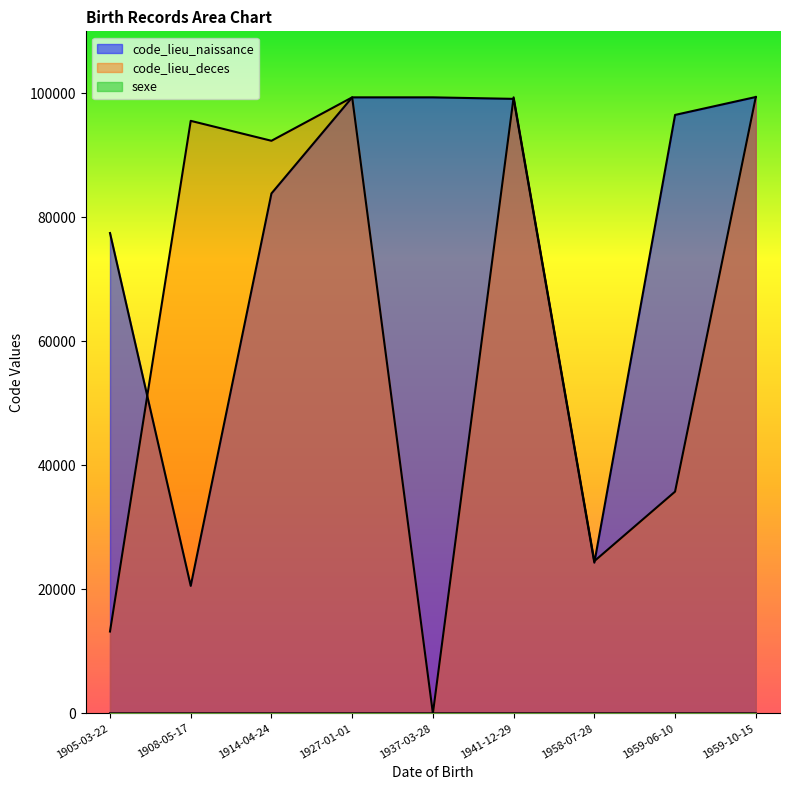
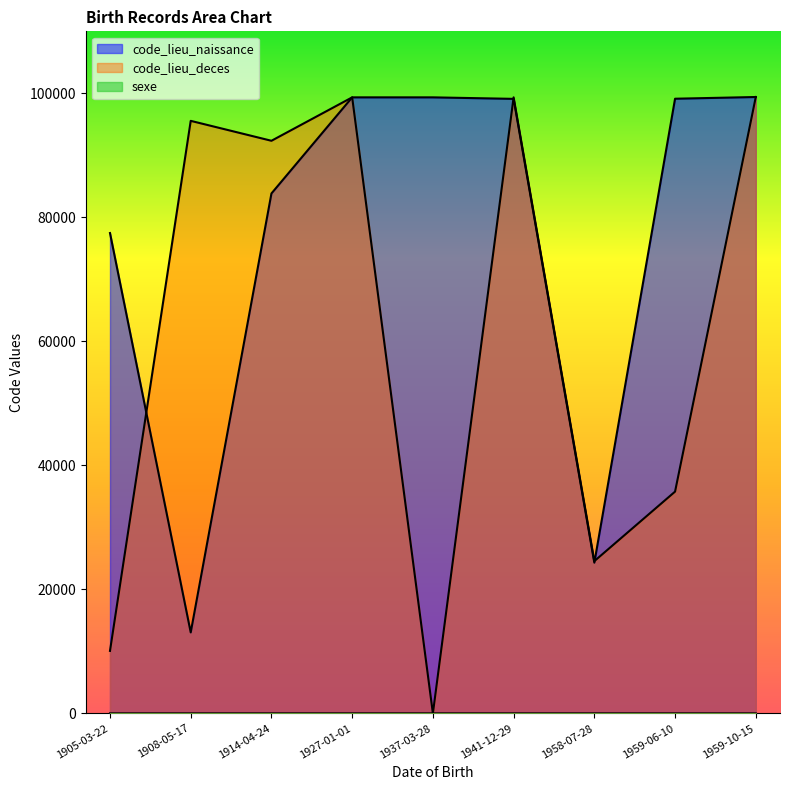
  {
    "code_lieu_naissance": {
      "1905-03-22": 77000,
-     "1908-05-17": 21000,
+     "1908-05-17": 13000,
      "1914-04-24": 84000,
      "1937-03-28": 99000,
-     "1959-06-10": 97000
+     "1959-06-10": 99000
    },
    "code_lieu_deces": {
-     "1905-03-22": 13000,
+     "1905-03-22": 10000,
      "1908-05-17": 96000,
      "1914-04-24": 92000,
      "1959-06-10": 36000
    },
    "sexe": {
      "1905-03-22": 0,
      "1908-05-17": 0,
      "1914-04-24": 0,
      "1927-01-01": 0,
      "1941-12-29": 0,
      "1958-07-28": 0,
      "1959-06-10": 0,
      "1959-10-15": 0
    }
  }
